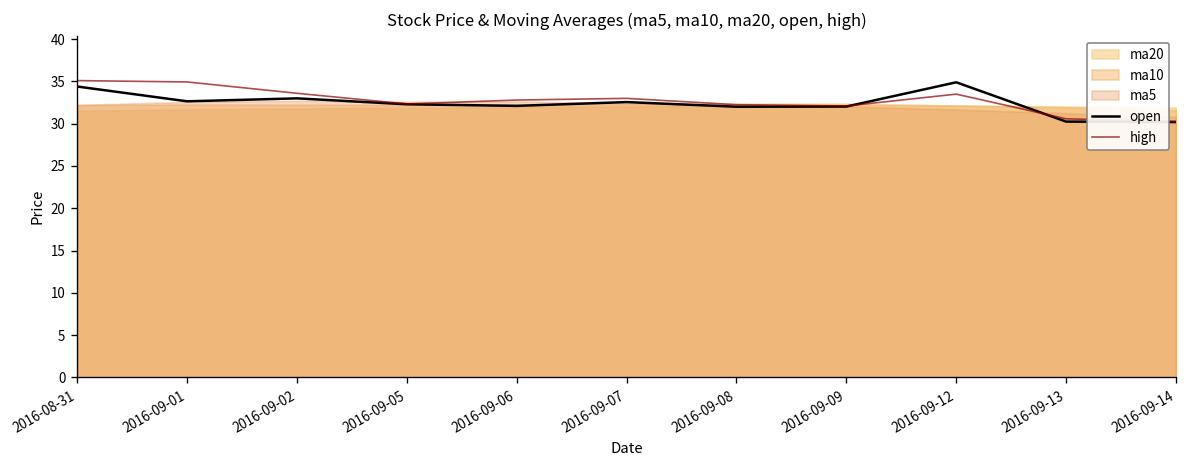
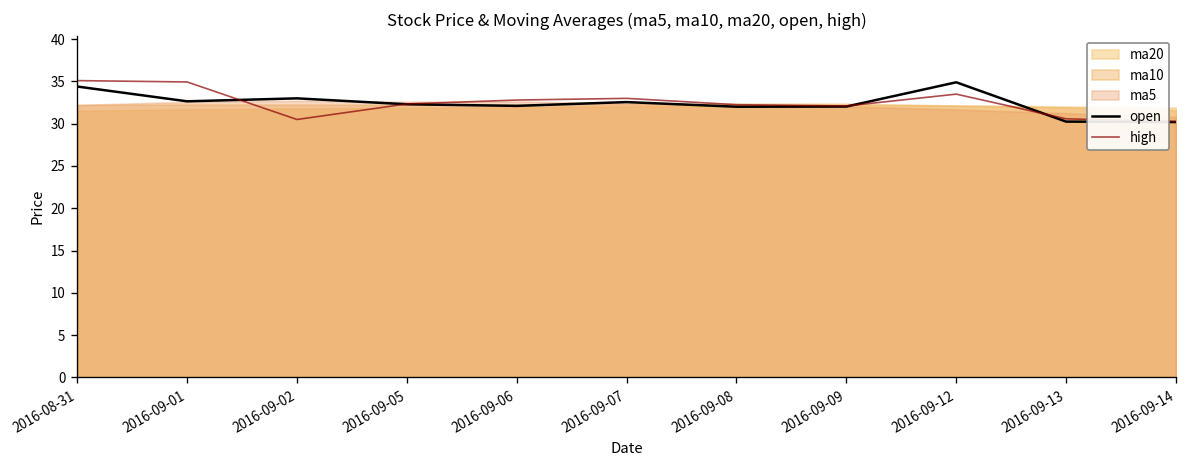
  {
    "open": {
      "2016-08-31": 34,
      "2016-09-12": 35
    },
    "high": {
      "2016-08-31": 35,
      "2016-09-01": 35,
-     "2016-09-02": 34,
+     "2016-09-02": 31,
      "2016-09-07": 33,
      "2016-09-12": 34
    }
  }
